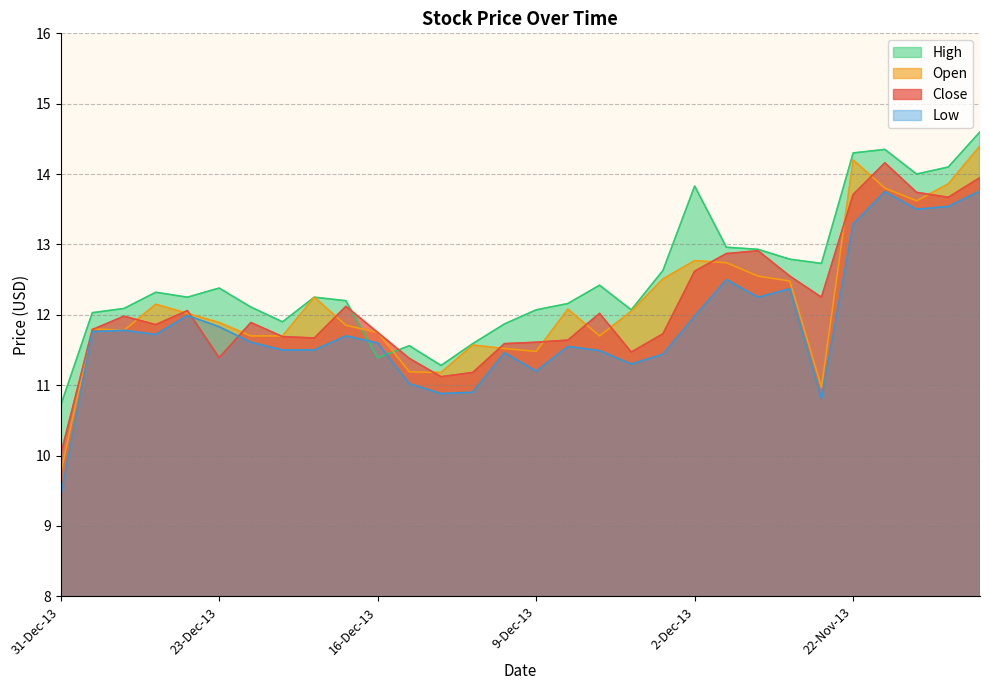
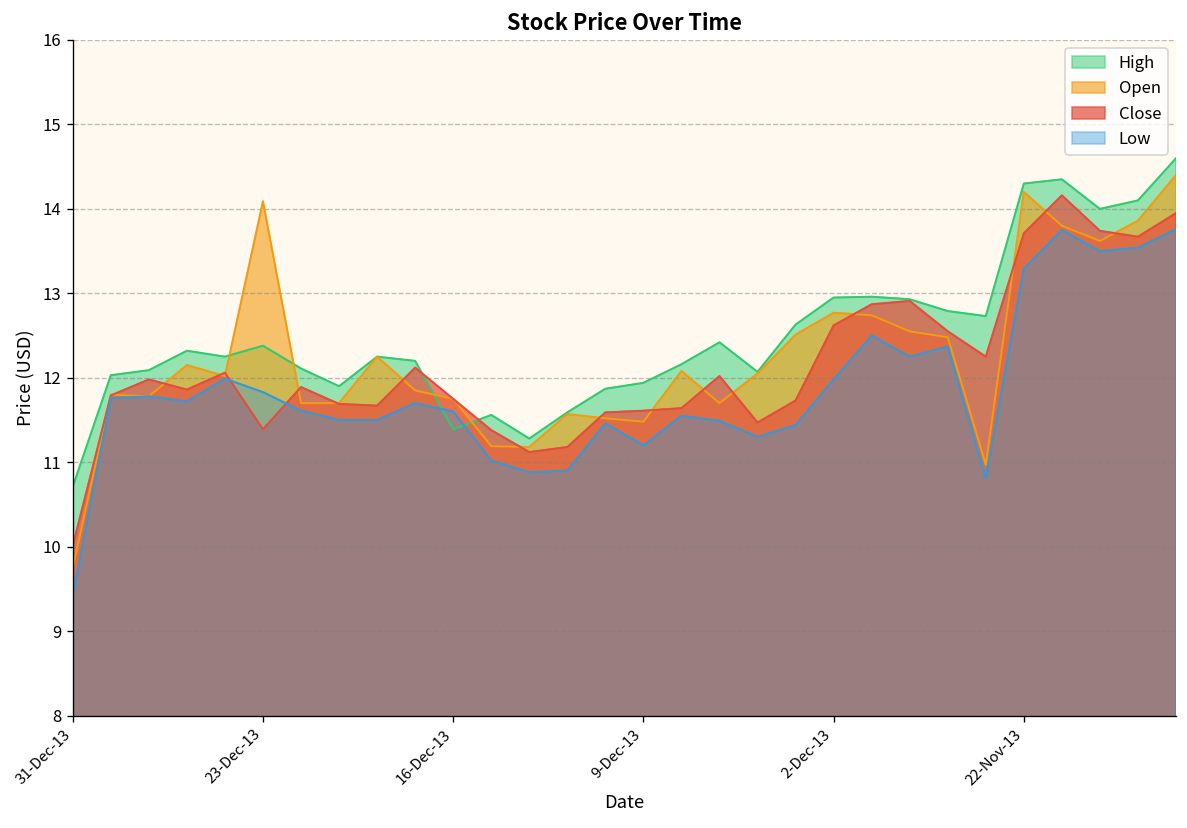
  {
    "High": {
      "31-Dec-13": 10.7,
      "23-Dec-13": 12.4,
      "16-Dec-13": 11.4,
-     "9-Dec-13": 12.1,
-     "2-Dec-13": 13.8,
+     "9-Dec-13": 11.9,
+     "2-Dec-13": 13.0,
      "22-Nov-13": 14.3
    },
    "Open": {
      "31-Dec-13": 9.8,
-     "23-Dec-13": 11.9,
+     "23-Dec-13": 14.1,
      "9-Dec-13": 11.5,
      "2-Dec-13": 12.8,
      "22-Nov-13": 14.2
    },
    "Close": {
      "31-Dec-13": 10.0,
      "23-Dec-13": 11.4,
      "9-Dec-13": 11.6,
      "2-Dec-13": 12.6,
      "22-Nov-13": 13.7
    },
    "Low": {
      "31-Dec-13": 9.4,
      "23-Dec-13": 11.8,
      "16-Dec-13": 11.6,
      "9-Dec-13": 11.2,
      "2-Dec-13": 12.0,
      "22-Nov-13": 13.3
    }
  }
